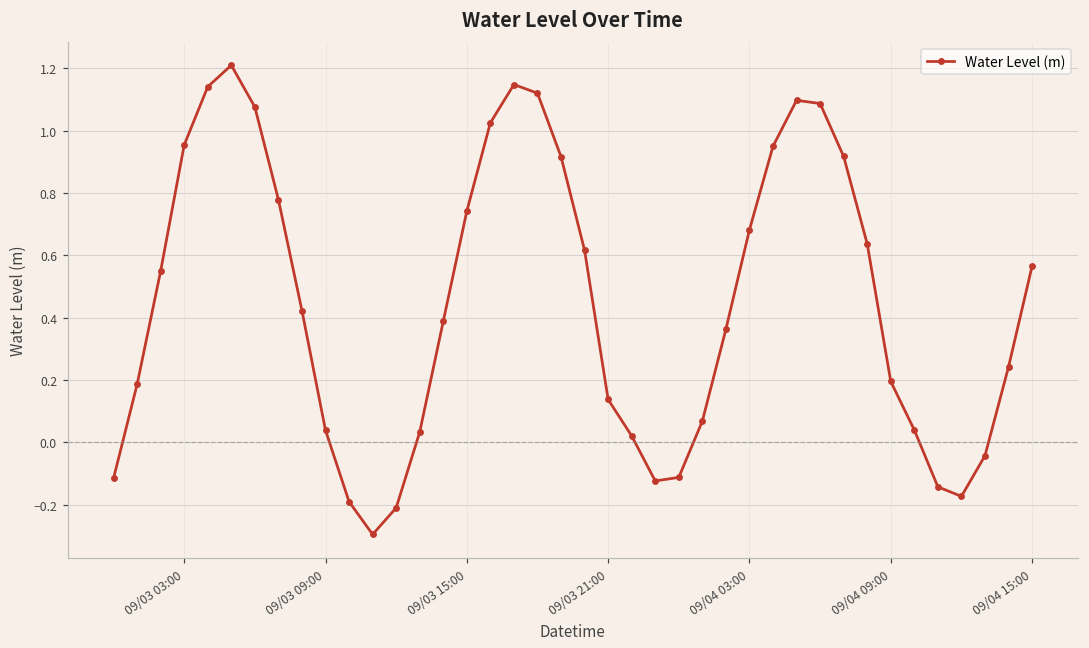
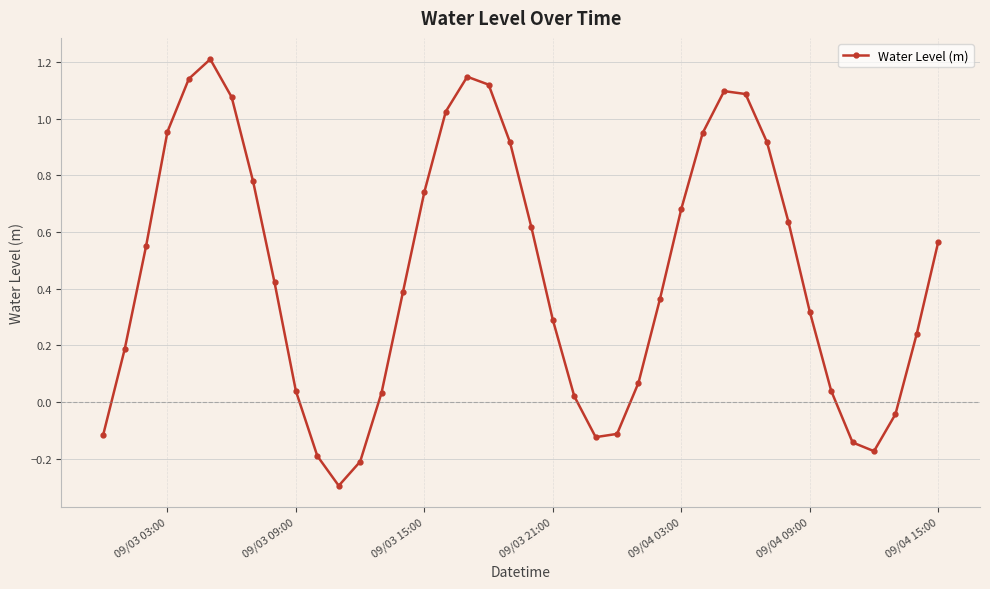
  {
    "09/03 03:00": 0.95,
    "09/03 09:00": 0.04,
    "09/03 15:00": 0.74,
-   "09/03 21:00": 0.14,
+   "09/03 21:00": 0.29,
    "09/04 03:00": 0.68,
-   "09/04 09:00": 0.20,
+   "09/04 09:00": 0.32,
    "09/04 15:00": 0.57
  }
